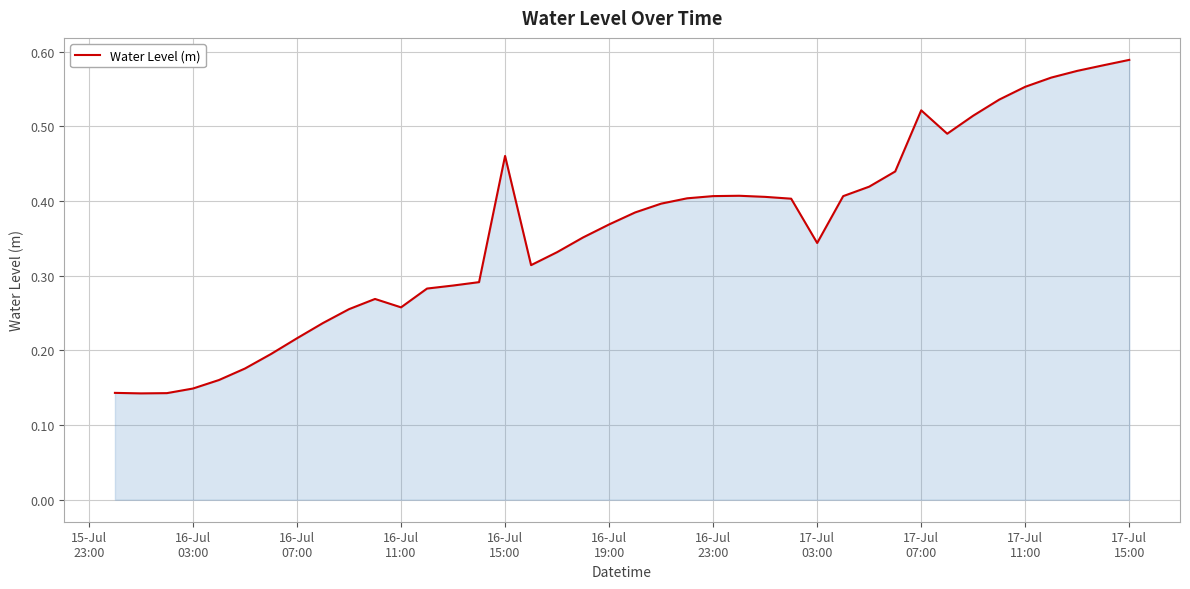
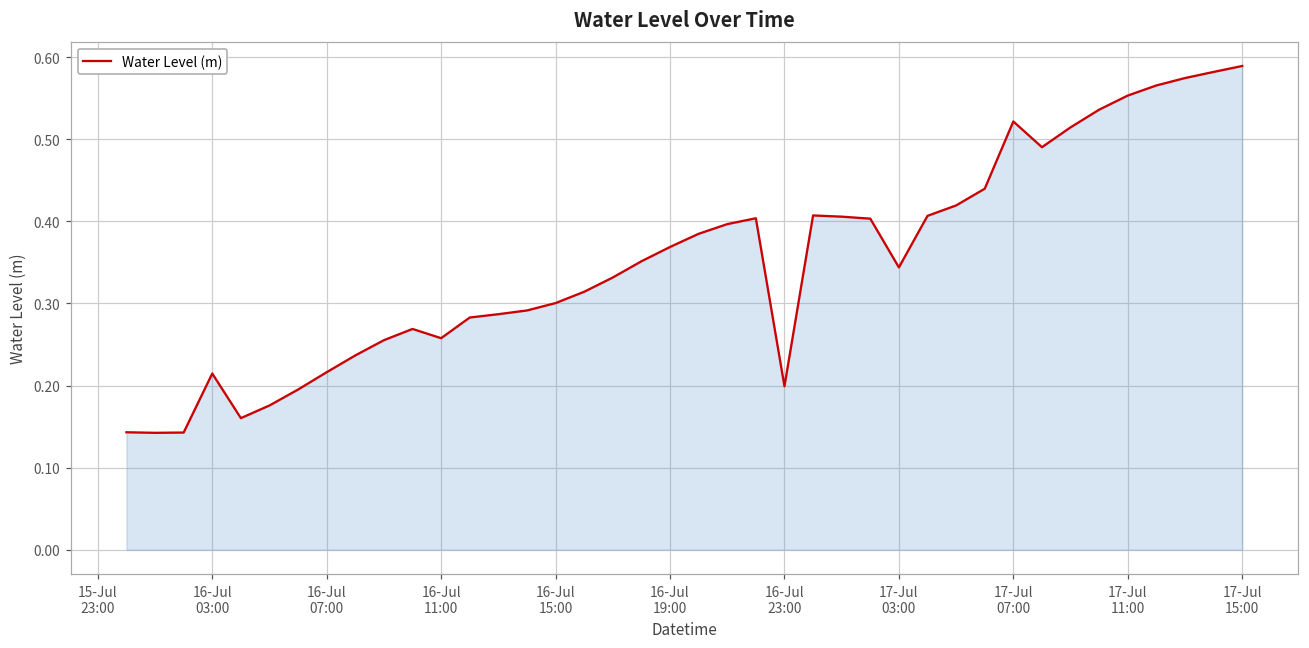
  {
-   "16-Jul 03:00": 0.15,
+   "16-Jul 03:00": 0.21,
    "16-Jul 07:00": 0.22,
    "16-Jul 11:00": 0.26,
-   "16-Jul 15:00": 0.46,
+   "16-Jul 15:00": 0.30,
    "16-Jul 19:00": 0.37,
-   "16-Jul 23:00": 0.41,
+   "16-Jul 23:00": 0.20,
    "17-Jul 03:00": 0.34,
    "17-Jul 07:00": 0.52,
    "17-Jul 11:00": 0.55,
    "17-Jul 15:00": 0.59
  }
